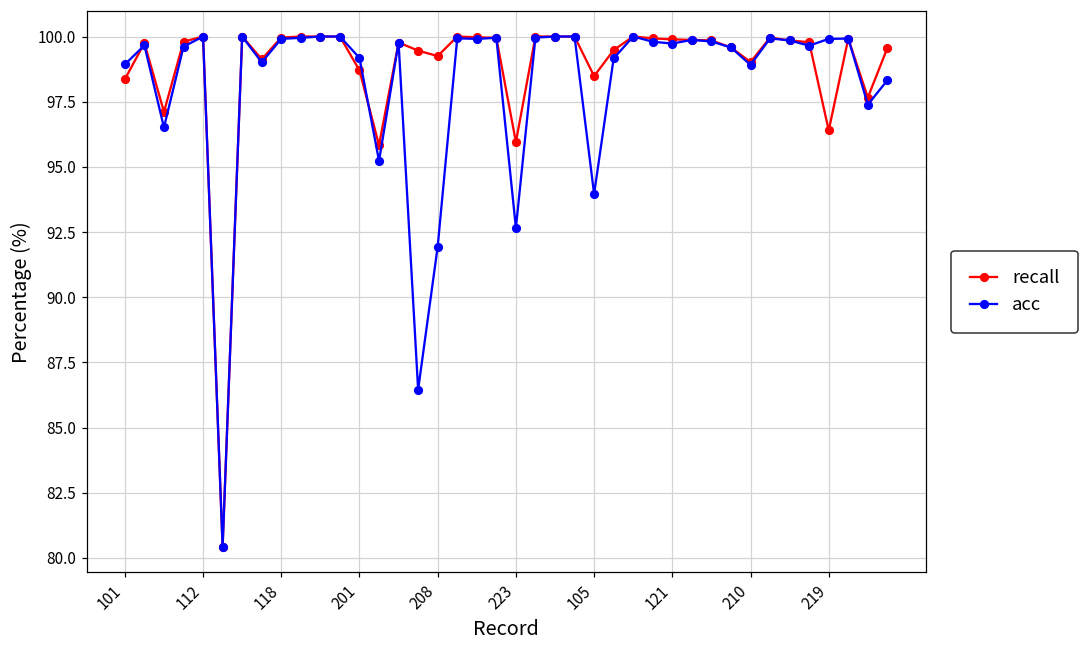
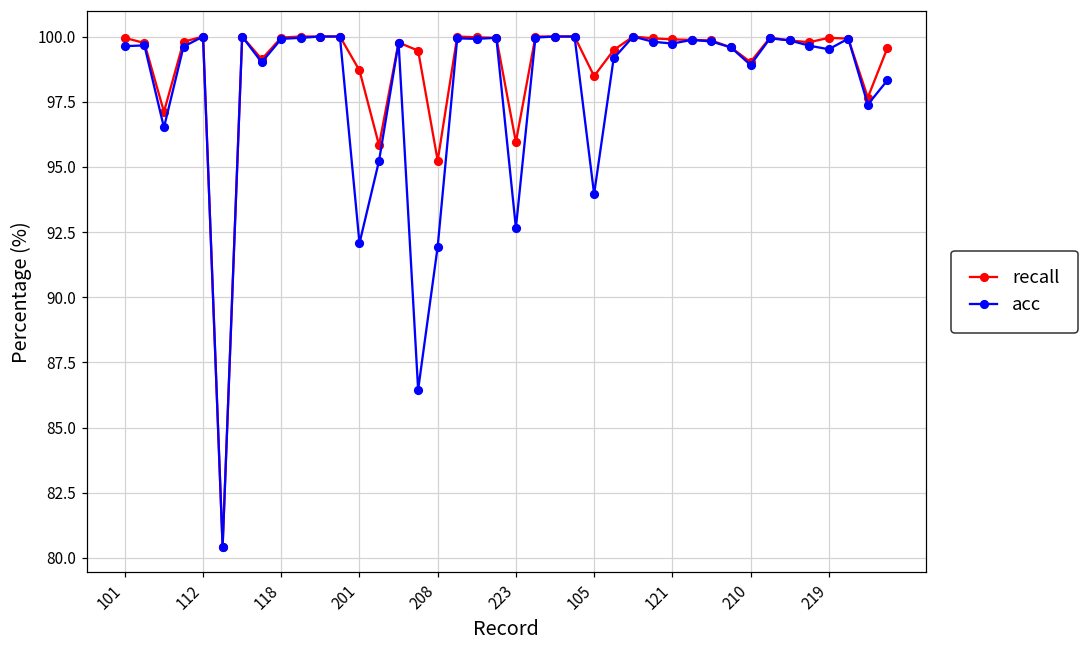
  {
    "recall": {
-     "101": 98.4,
+     "101": 100.0,
      "201": 98.7,
-     "208": 99.3,
+     "208": 95.2,
      "223": 96.0,
      "105": 98.5,
      "121": 99.9,
      "210": 99.0,
-     "219": 96.4
+     "219": 100.0
    },
    "acc": {
-     "101": 98.9,
-     "201": 99.2,
+     "101": 99.6,
+     "201": 92.1,
      "208": 91.9,
      "223": 92.7,
      "105": 94.0,
      "121": 99.7,
      "210": 98.9,
-     "219": 99.9
+     "219": 99.5
    }
  }
